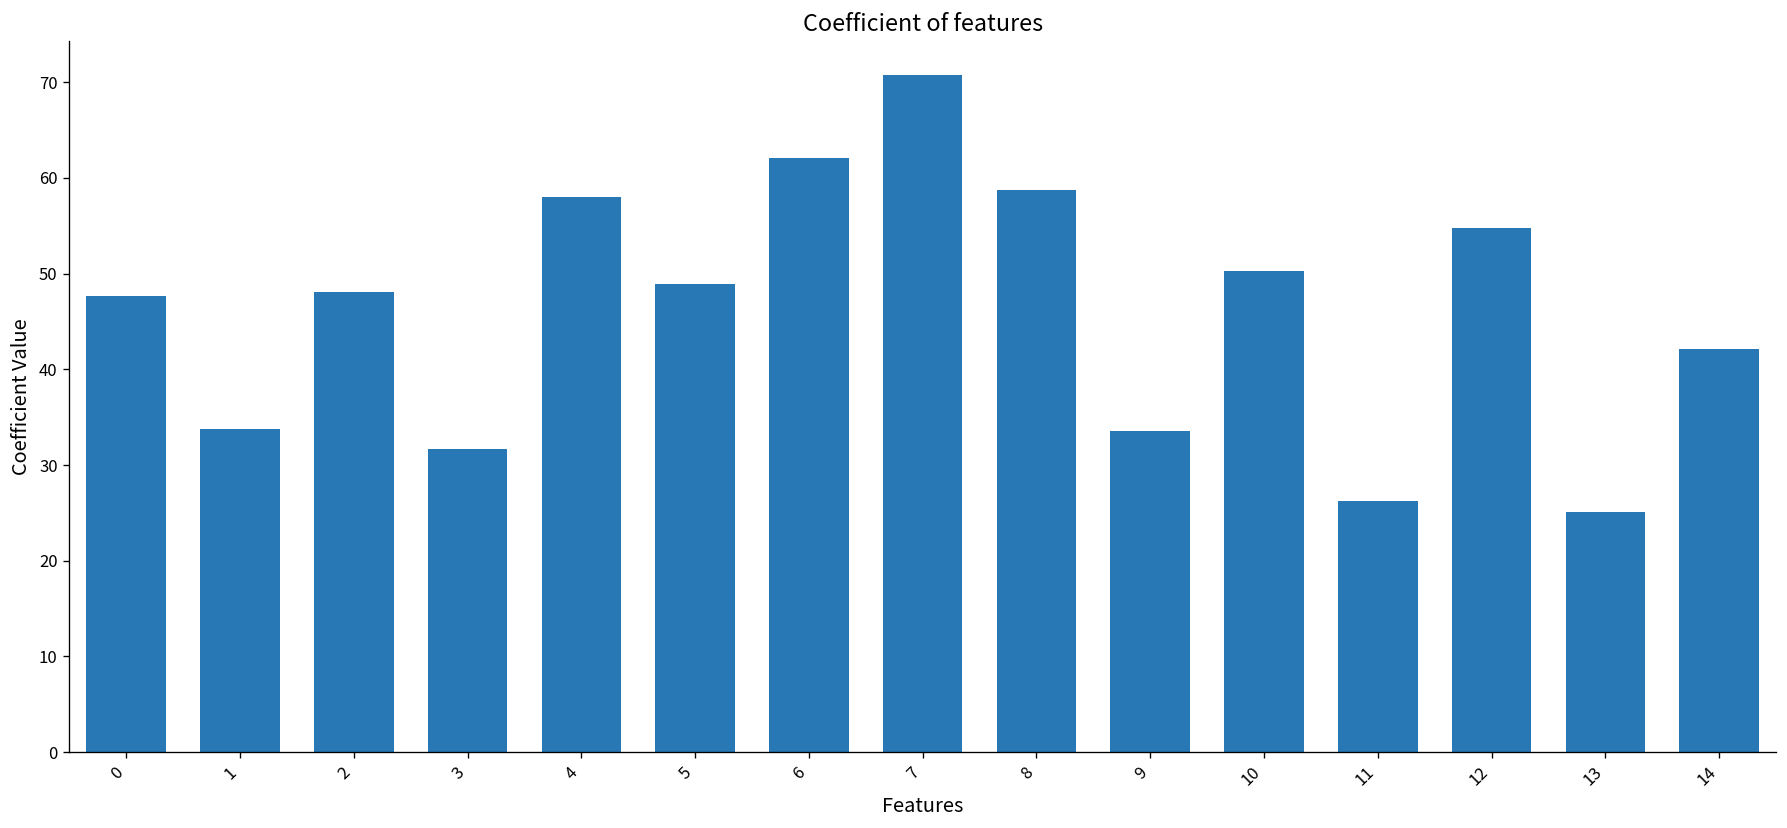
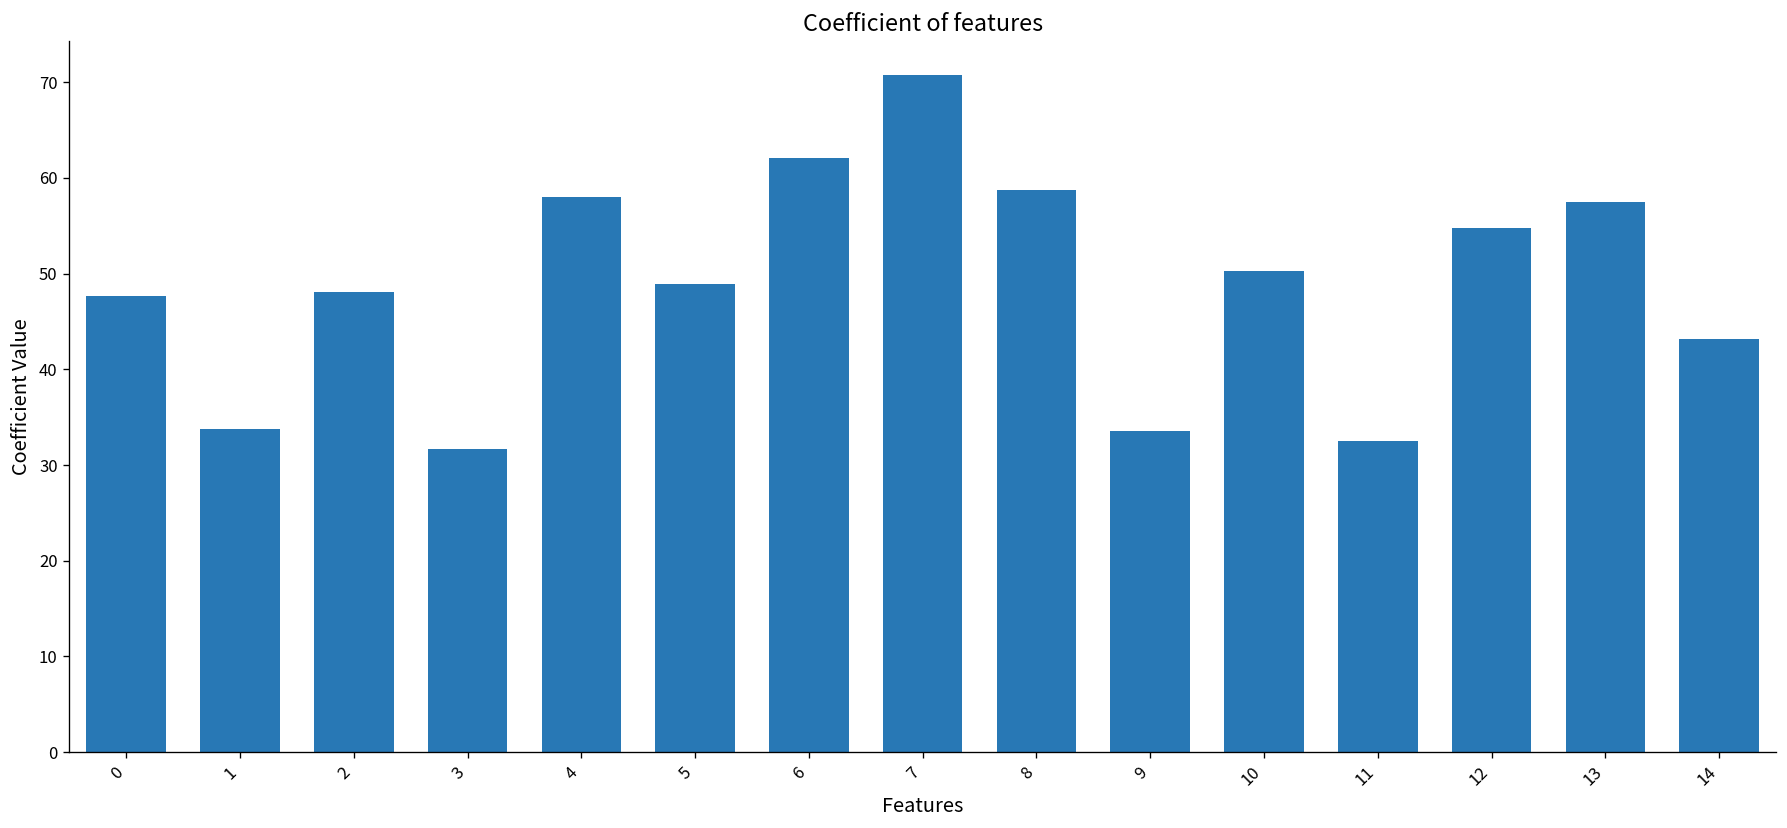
  {
    "0": 48,
    "1": 34,
    "2": 48,
    "3": 32,
    "4": 58,
    "5": 49,
    "6": 62,
    "7": 71,
    "8": 59,
    "9": 34,
    "10": 50,
-   "11": 26,
+   "11": 33,
    "12": 55,
-   "13": 25,
-   "14": 42
+   "13": 58,
+   "14": 43
  }
